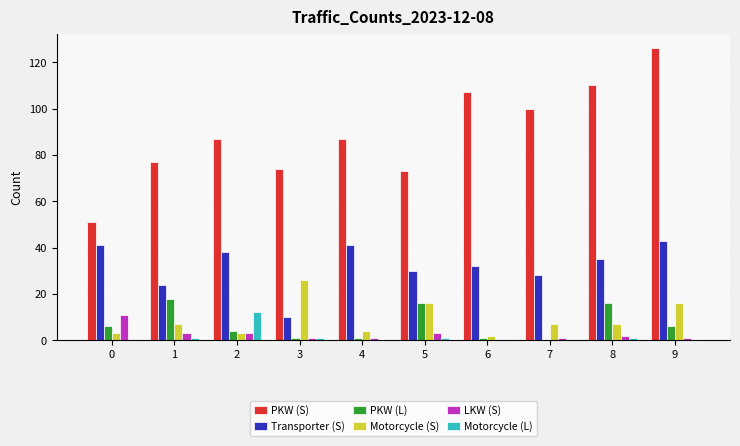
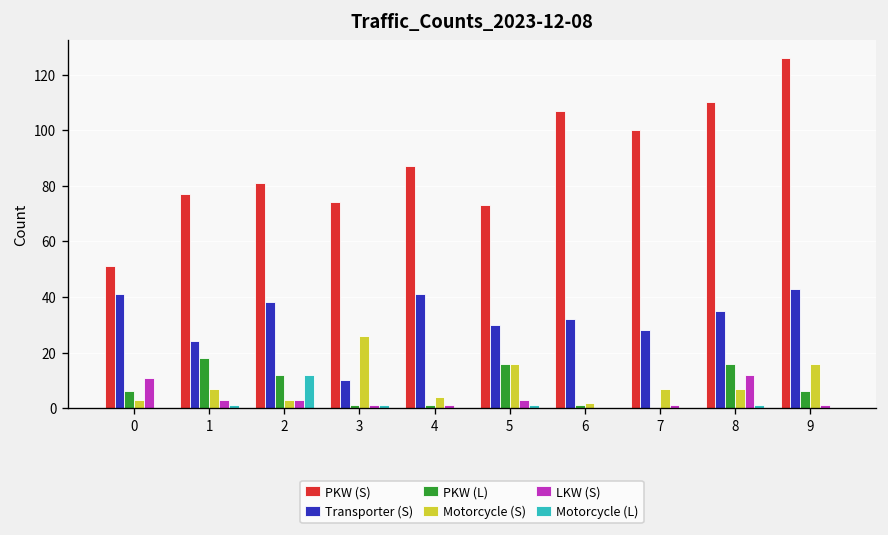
  {
    "PKW (S)": {
      "0": 51,
      "1": 77,
-     "2": 87,
+     "2": 81,
      "3": 74,
      "4": 87,
      "5": 73,
      "6": 107,
      "7": 100,
      "8": 110,
      "9": 126
    },
    "Transporter (S)": {
      "0": 41,
      "1": 24,
      "2": 38,
      "3": 10,
      "4": 41,
      "5": 30,
      "6": 32,
      "7": 28,
      "8": 35,
      "9": 43
    },
    "PKW (L)": {
      "0": 6,
      "1": 18,
-     "2": 4,
+     "2": 12,
      "5": 16,
      "7": 0,
      "8": 16,
      "9": 6
    },
    "Motorcycle (S)": {
      "0": 3,
      "1": 7,
      "2": 3,
      "3": 26,
      "4": 4,
      "5": 16,
      "6": 2,
      "7": 7,
      "8": 7,
      "9": 16
    },
    "LKW (S)": {
      "0": 11,
      "1": 3,
      "2": 3,
      "5": 3,
      "6": 0,
-     "8": 2
+     "8": 12
    },
    "Motorcycle (L)": {
      "0": 0,
      "2": 12,
      "4": 0,
      "6": 0,
      "7": 0,
      "9": 0
    }
  }
